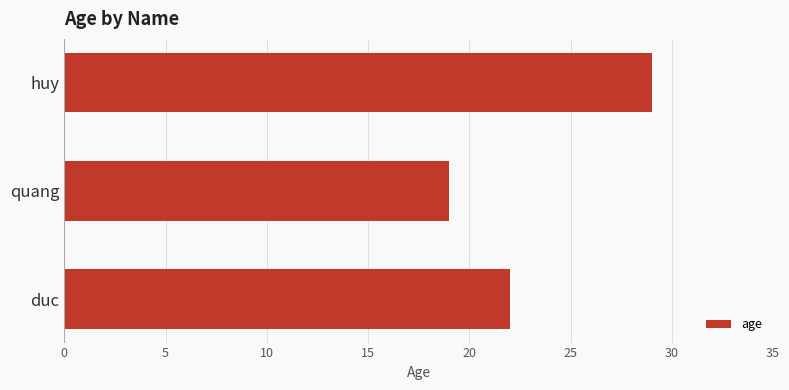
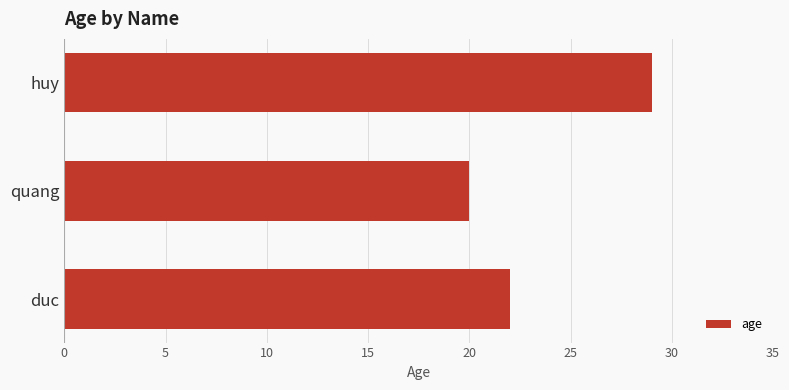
  {
    "huy": 29,
-   "quang": 19,
+   "quang": 20,
    "duc": 22
  }
